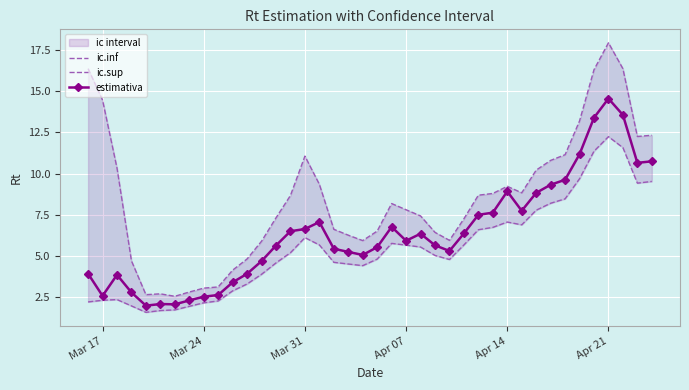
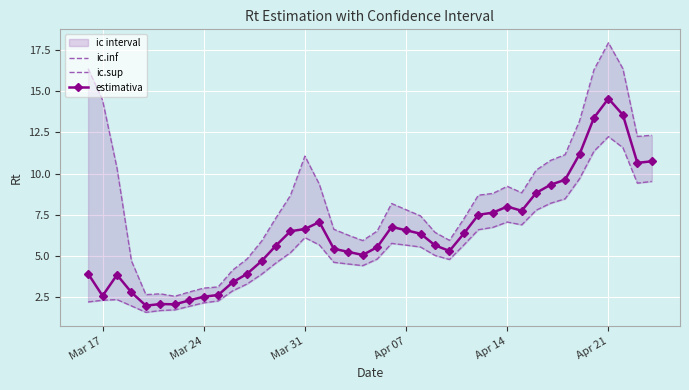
  {
    "estimativa": {
      "Mar 17": 2.6,
      "Mar 24": 2.5,
      "Mar 31": 6.6,
-     "Apr 07": 5.9,
-     "Apr 14": 8.9,
+     "Apr 07": 6.6,
+     "Apr 14": 8.0,
      "Apr 21": 14.6
    }
  }
